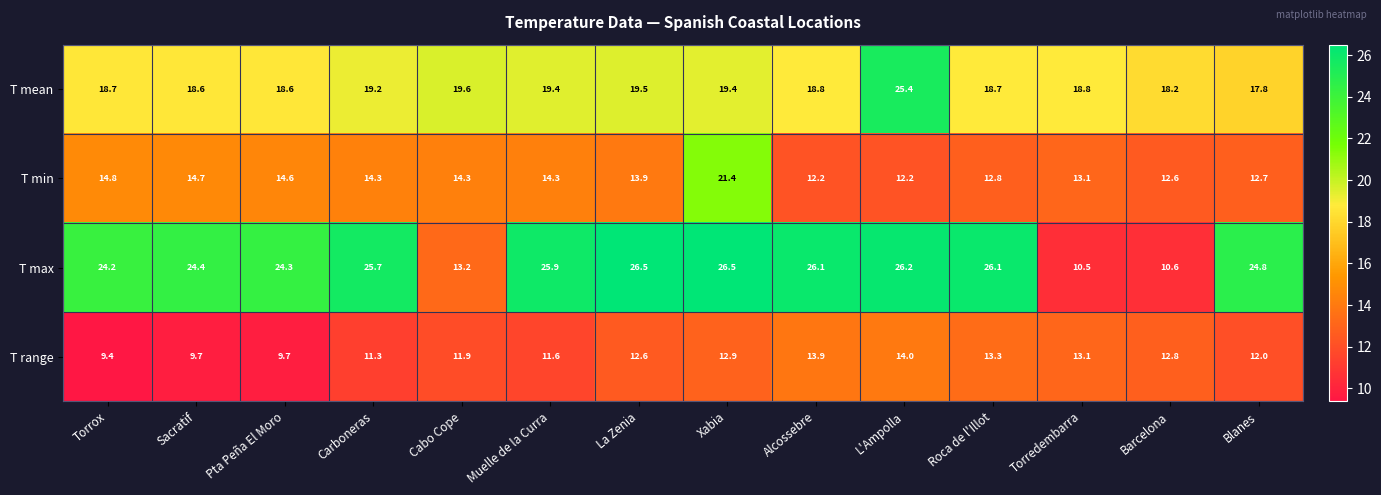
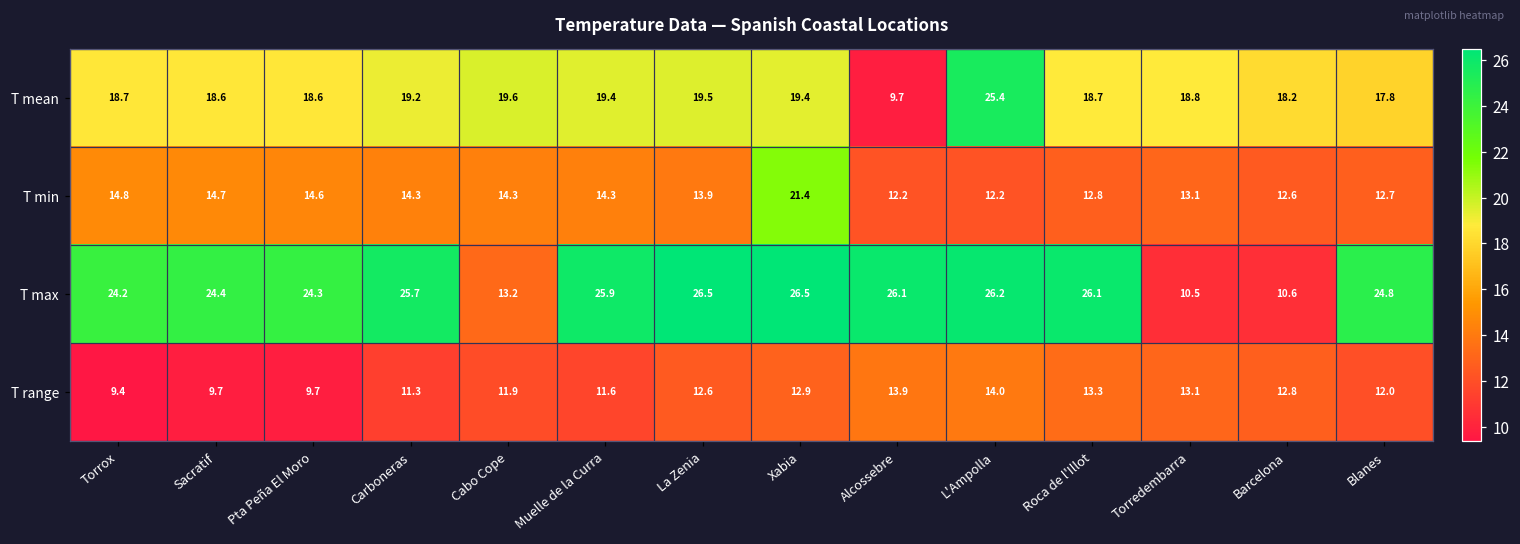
  {
    "T mean": {
      "Torrox": 18.7,
      "Sacratif": 18.6,
      "Pta Peña El Moro": 18.6,
      "Carboneras": 19.2,
      "Cabo Cope": 19.6,
      "Muelle de la Curra": 19.4,
      "La Zenia": 19.5,
      "Xabia": 19.4,
-     "Alcossebre": 18.8,
+     "Alcossebre": 9.7,
      "L'Ampolla": 25.4,
      "Roca de l'Illot": 18.7,
      "Torredembarra": 18.8,
      "Barcelona": 18.2,
      "Blanes": 17.8
    },
    "T min": {
      "Torrox": 14.8,
      "Sacratif": 14.7,
      "Pta Peña El Moro": 14.6,
      "Carboneras": 14.3,
      "Cabo Cope": 14.3,
      "Muelle de la Curra": 14.3,
      "La Zenia": 13.9,
      "Xabia": 21.4,
      "Alcossebre": 12.2,
      "L'Ampolla": 12.2,
      "Roca de l'Illot": 12.8,
      "Torredembarra": 13.1,
      "Barcelona": 12.6,
      "Blanes": 12.7
    },
    "T max": {
      "Torrox": 24.2,
      "Sacratif": 24.4,
      "Pta Peña El Moro": 24.3,
      "Carboneras": 25.7,
      "Cabo Cope": 13.2,
      "Muelle de la Curra": 25.9,
      "La Zenia": 26.5,
      "Xabia": 26.5,
      "Alcossebre": 26.1,
      "L'Ampolla": 26.2,
      "Roca de l'Illot": 26.1,
      "Torredembarra": 10.5,
      "Barcelona": 10.6,
      "Blanes": 24.8
    },
    "T range": {
      "Torrox": 9.4,
      "Sacratif": 9.7,
      "Pta Peña El Moro": 9.7,
      "Carboneras": 11.3,
      "Cabo Cope": 11.9,
      "Muelle de la Curra": 11.6,
      "La Zenia": 12.6,
      "Xabia": 12.9,
      "Alcossebre": 13.9,
      "L'Ampolla": 14.0,
      "Roca de l'Illot": 13.3,
      "Torredembarra": 13.1,
      "Barcelona": 12.8,
      "Blanes": 12.0
    }
  }
